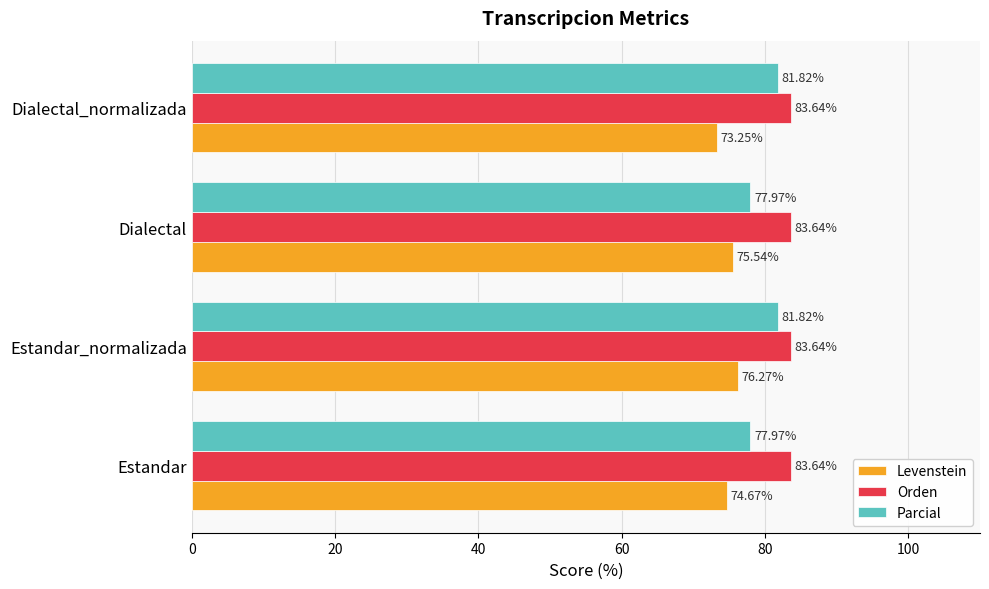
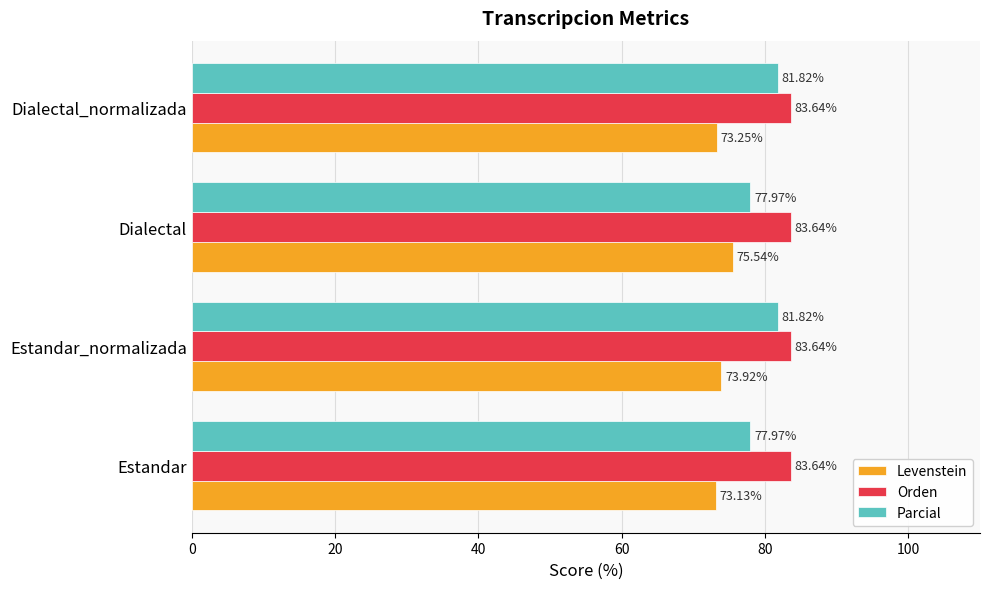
  {
    "Levenstein": {
      "Dialectal_normalizada": "73.25%",
      "Dialectal": "75.54%",
-     "Estandar_normalizada": "76.27%",
-     "Estandar": "74.67%"
+     "Estandar_normalizada": "73.92%",
+     "Estandar": "73.13%"
    },
    "Orden": {
      "Dialectal_normalizada": "83.64%",
      "Dialectal": "83.64%",
      "Estandar_normalizada": "83.64%",
      "Estandar": "83.64%"
    },
    "Parcial": {
      "Dialectal_normalizada": "81.82%",
      "Dialectal": "77.97%",
      "Estandar_normalizada": "81.82%",
      "Estandar": "77.97%"
    }
  }
